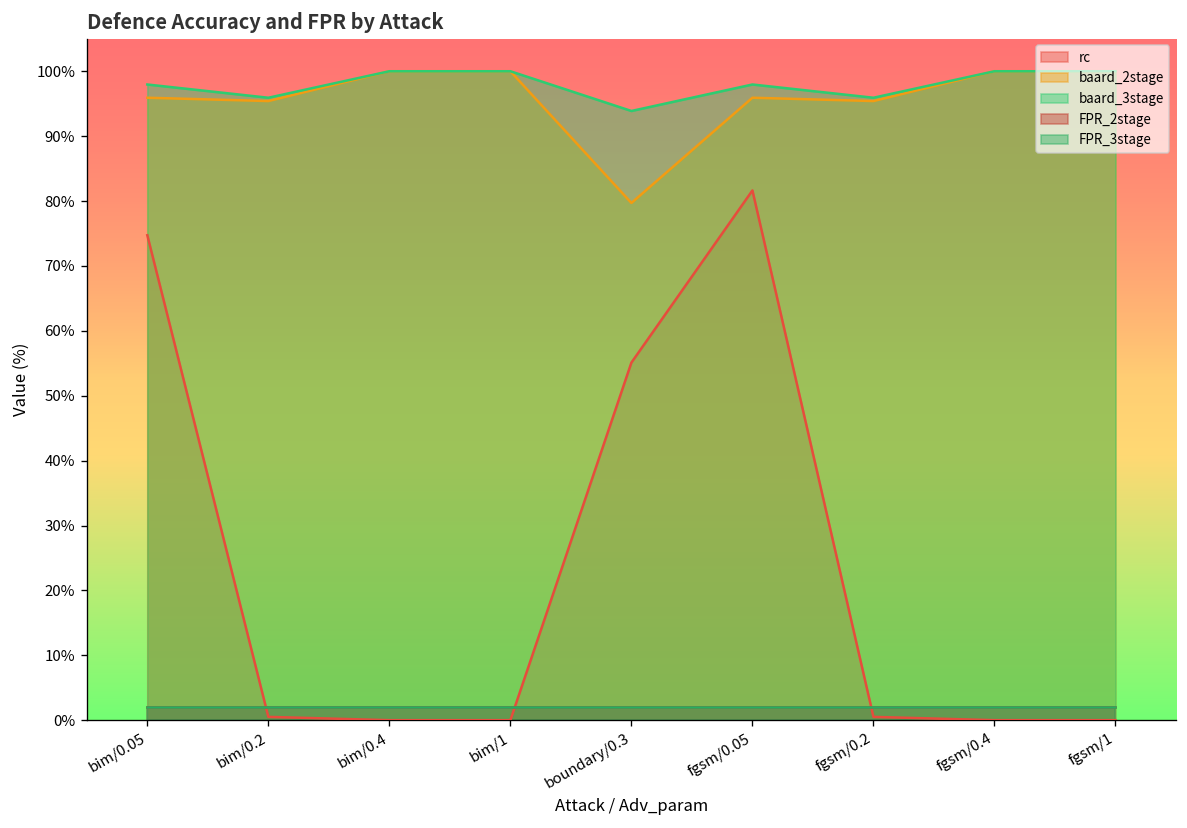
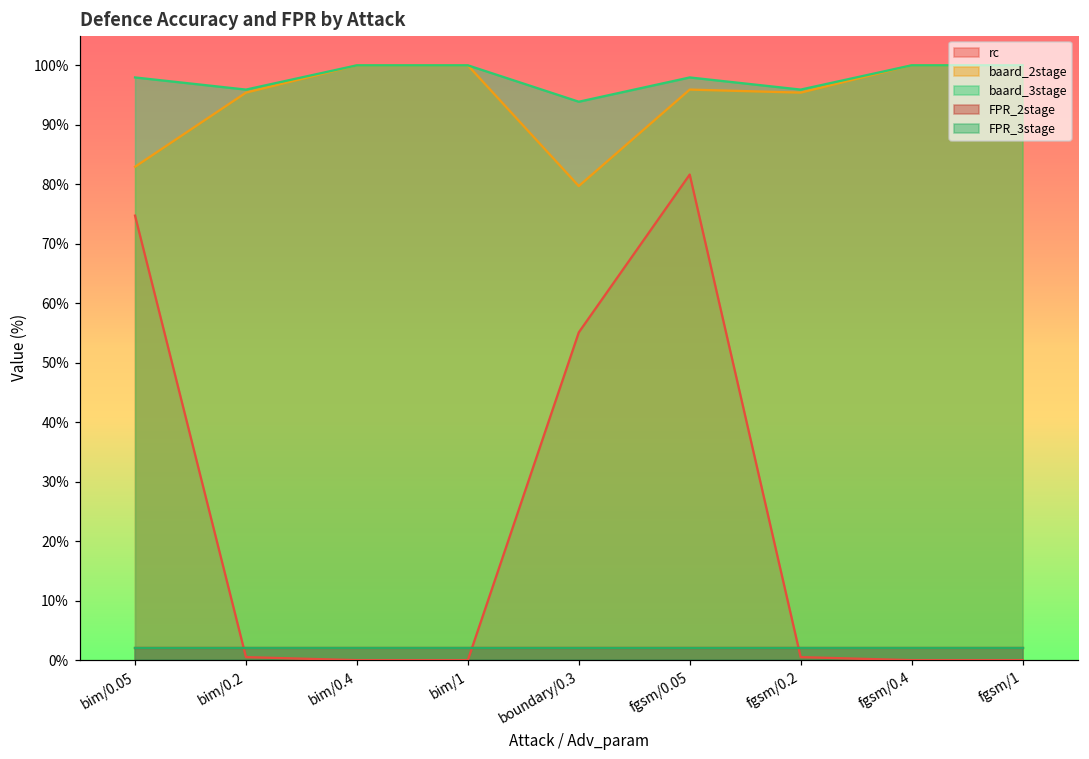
  {
    "rc": {
      "bim/0.05": "75%",
      "bim/0.2": "1%",
      "bim/0.4": "0%",
      "bim/1": "0%",
      "boundary/0.3": "55%",
      "fgsm/0.05": "82%",
      "fgsm/0.2": "1%",
      "fgsm/0.4": "0%",
      "fgsm/1": "0%"
    },
    "baard_2stage": {
-     "bim/0.05": "96%",
+     "bim/0.05": "83%",
      "bim/0.2": "95%",
      "boundary/0.3": "80%",
      "fgsm/0.05": "96%",
      "fgsm/0.2": "95%"
    }
  }
